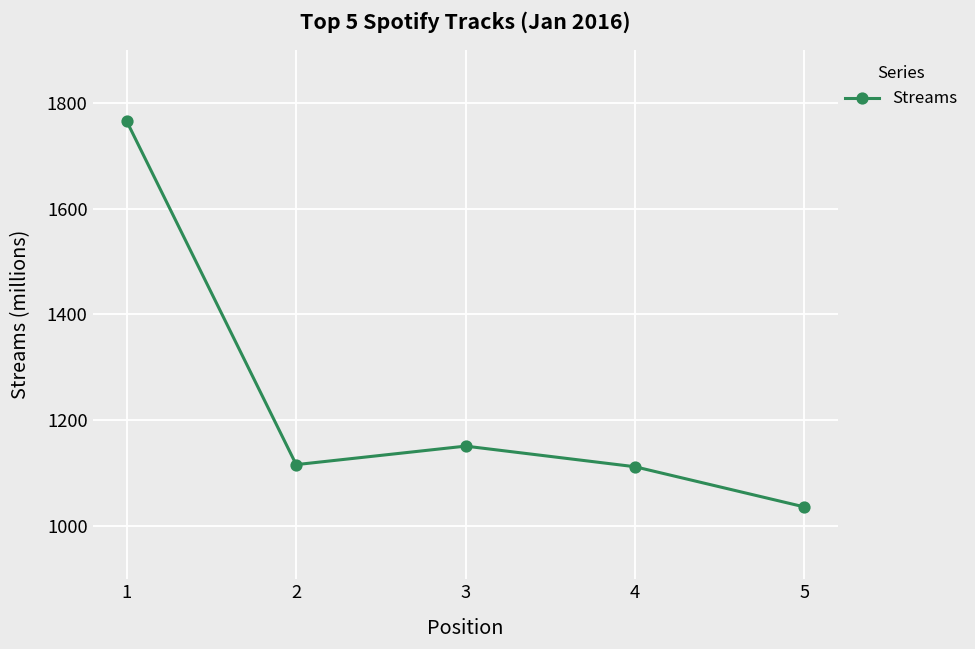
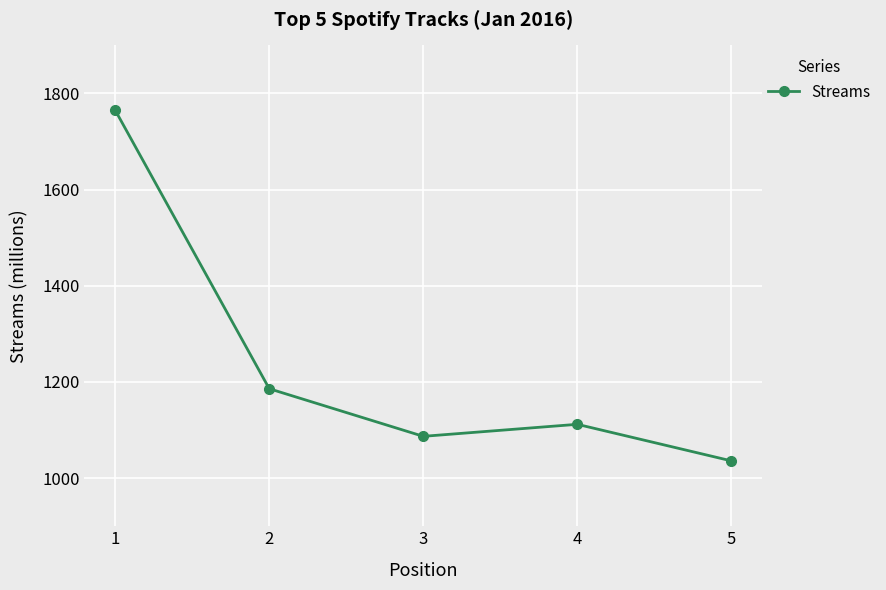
  {
    "1": 1770,
-   "2": 1120,
-   "3": 1150,
+   "2": 1190,
+   "3": 1090,
    "4": 1110,
    "5": 1040
  }
